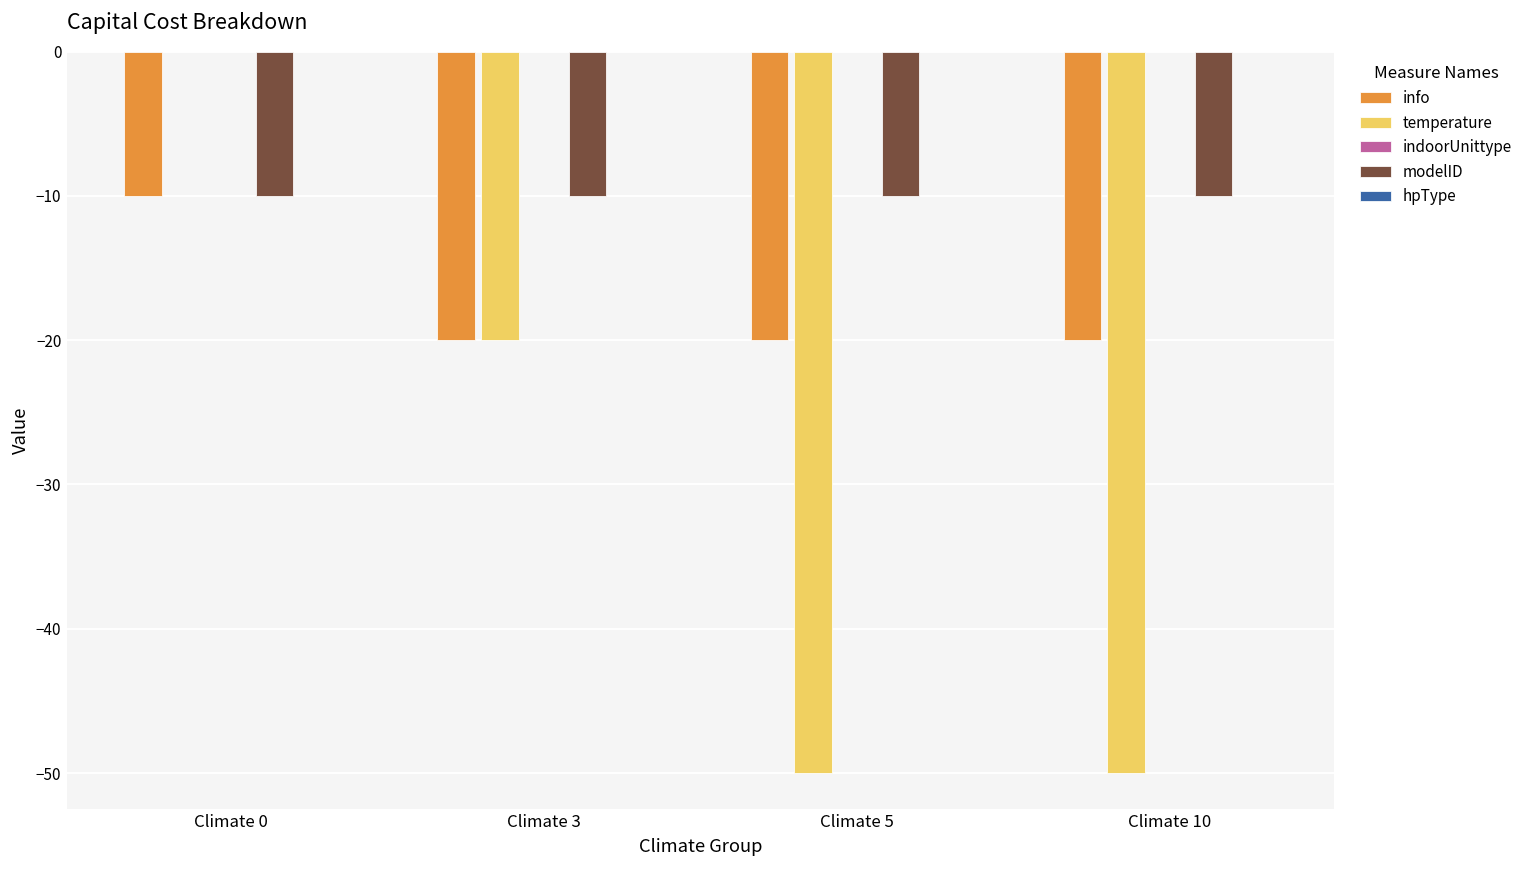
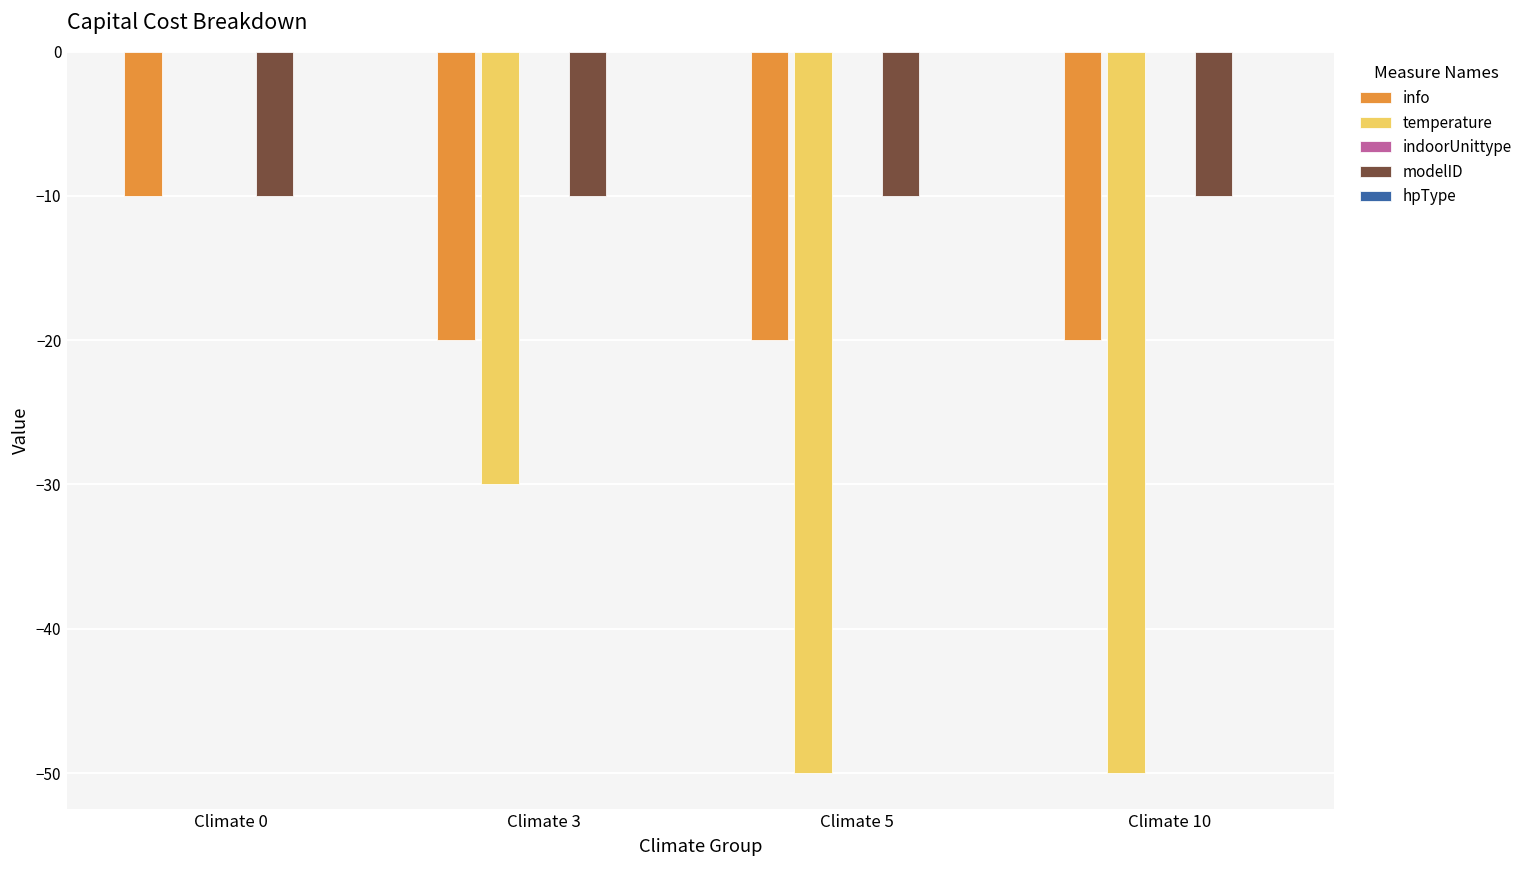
  {
    "info": {
      "Climate 0": -10.0,
      "Climate 3": -20.0,
      "Climate 5": -20.0,
      "Climate 10": -20.0
    },
    "temperature": {
      "Climate 0": 0.0,
-     "Climate 3": -20.0,
+     "Climate 3": -30.0,
      "Climate 5": -50.0,
      "Climate 10": -50.0
    },
    "indoorUnittype": {
      "Climate 0": 0.0,
      "Climate 3": 0.0,
      "Climate 5": 0.0,
      "Climate 10": 0.0
    },
    "modelID": {
      "Climate 0": -10.0,
      "Climate 3": -10.0,
      "Climate 5": -10.0,
      "Climate 10": -10.0
    },
    "hpType": {
      "Climate 0": 0.0,
      "Climate 3": 0.0,
      "Climate 5": 0.0,
      "Climate 10": 0.0
    }
  }
